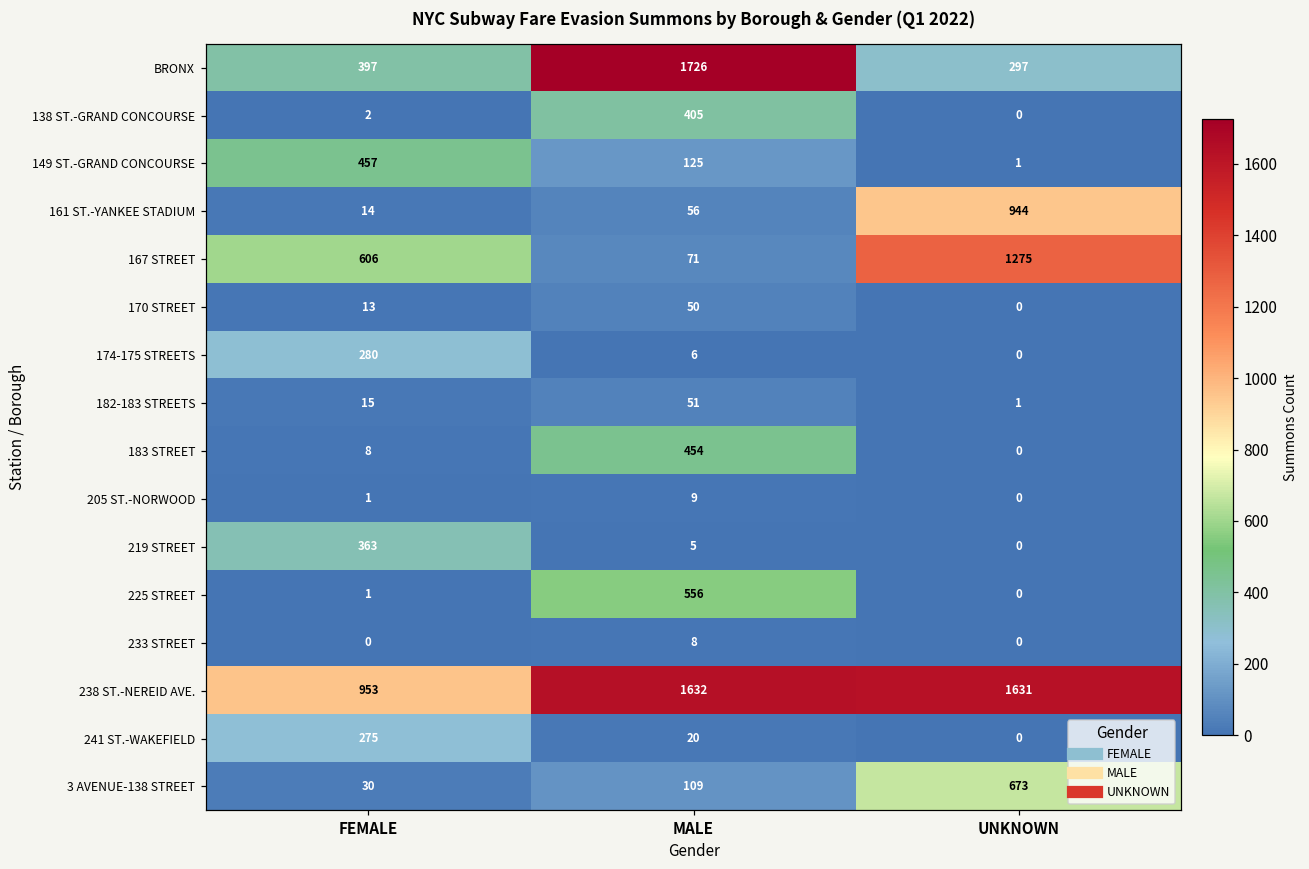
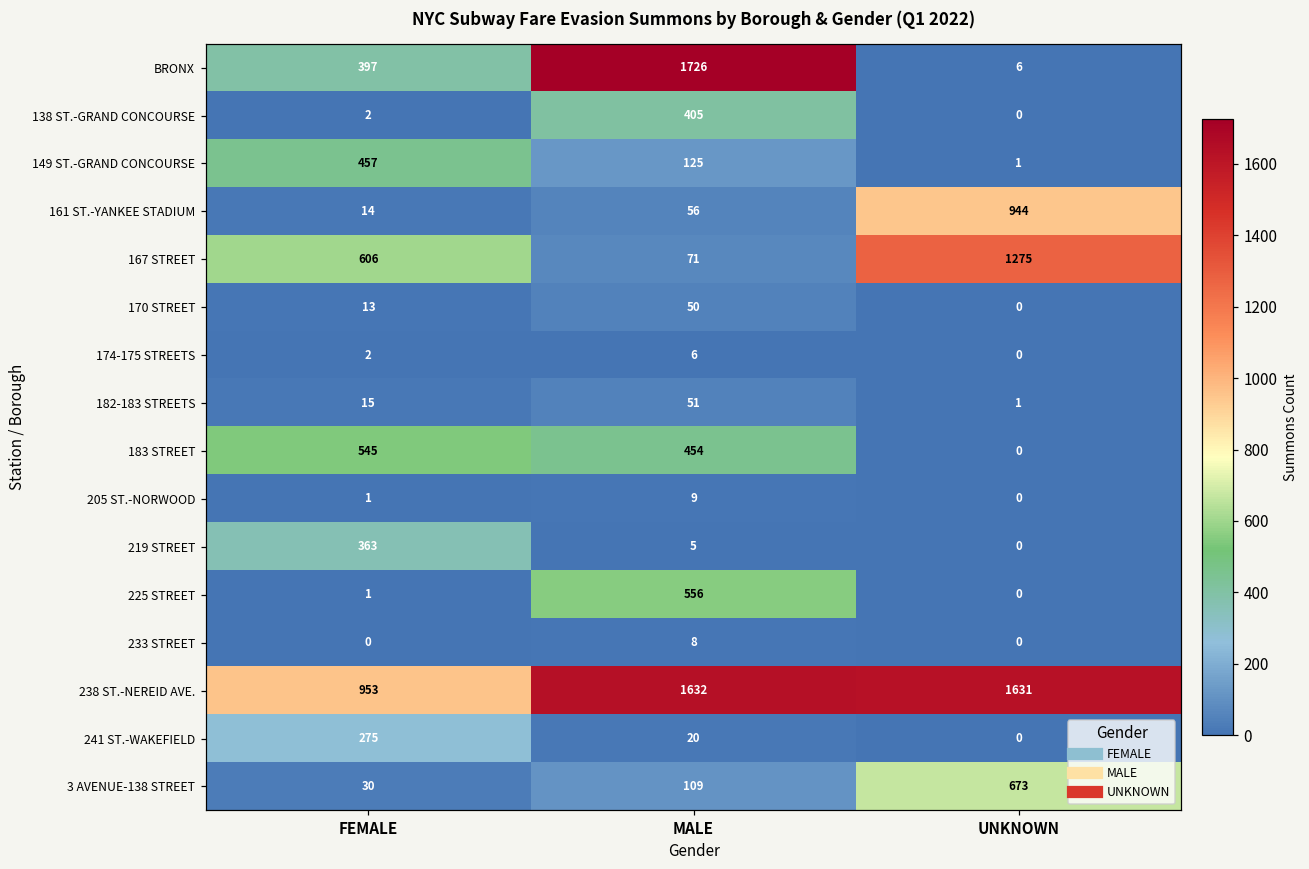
  {
    "BRONX": {
      "FEMALE": 397,
      "MALE": 1726,
-     "UNKNOWN": 297
+     "UNKNOWN": 6
    },
    "138 ST.-GRAND CONCOURSE": {
      "FEMALE": 2,
      "MALE": 405,
      "UNKNOWN": 0
    },
    "149 ST.-GRAND CONCOURSE": {
      "FEMALE": 457,
      "MALE": 125,
      "UNKNOWN": 1
    },
    "161 ST.-YANKEE STADIUM": {
      "FEMALE": 14,
      "MALE": 56,
      "UNKNOWN": 944
    },
    "167 STREET": {
      "FEMALE": 606,
      "MALE": 71,
      "UNKNOWN": 1275
    },
    "170 STREET": {
      "FEMALE": 13,
      "MALE": 50,
      "UNKNOWN": 0
    },
    "174-175 STREETS": {
-     "FEMALE": 280,
+     "FEMALE": 2,
      "MALE": 6,
      "UNKNOWN": 0
    },
    "182-183 STREETS": {
      "FEMALE": 15,
      "MALE": 51,
      "UNKNOWN": 1
    },
    "183 STREET": {
-     "FEMALE": 8,
+     "FEMALE": 545,
      "MALE": 454,
      "UNKNOWN": 0
    },
    "205 ST.-NORWOOD": {
      "FEMALE": 1,
      "MALE": 9,
      "UNKNOWN": 0
    },
    "219 STREET": {
      "FEMALE": 363,
      "MALE": 5,
      "UNKNOWN": 0
    },
    "225 STREET": {
      "FEMALE": 1,
      "MALE": 556,
      "UNKNOWN": 0
    },
    "233 STREET": {
      "FEMALE": 0,
      "MALE": 8,
      "UNKNOWN": 0
    },
    "238 ST.-NEREID AVE.": {
      "FEMALE": 953,
      "MALE": 1632,
      "UNKNOWN": 1631
    },
    "241 ST.-WAKEFIELD": {
      "FEMALE": 275,
      "MALE": 20,
      "UNKNOWN": 0
    },
    "3 AVENUE-138 STREET": {
      "FEMALE": 30,
      "MALE": 109,
      "UNKNOWN": 673
    }
  }
